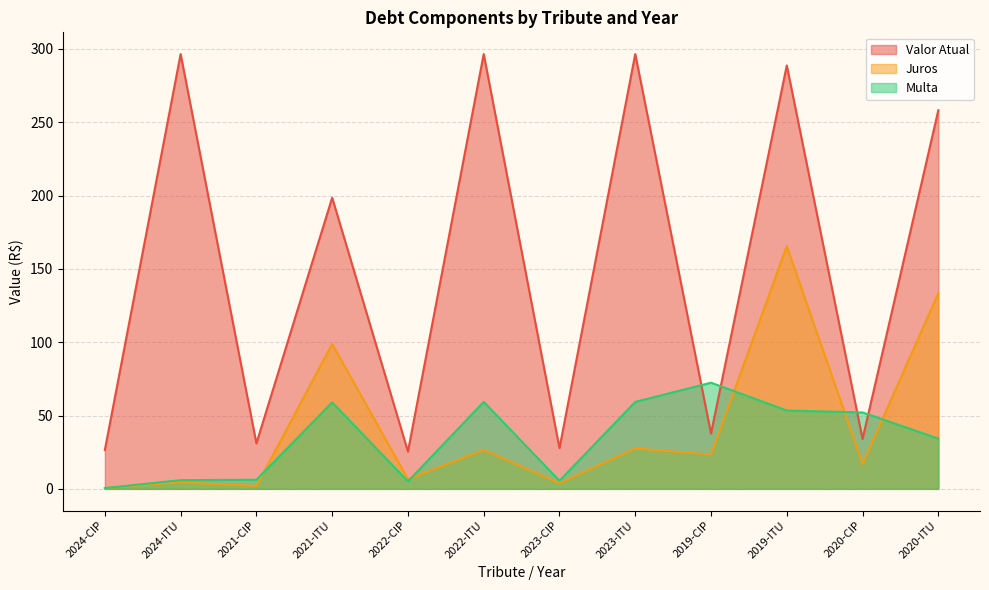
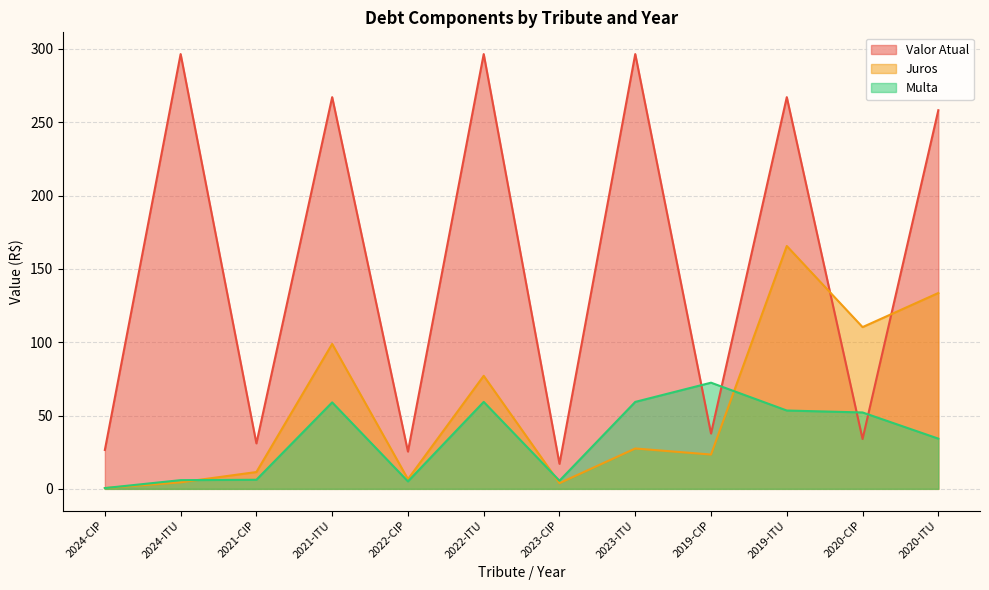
  {
    "Valor Atual": {
      "2024-CIP": 27,
      "2024-ITU": 297,
      "2021-CIP": 31,
-     "2021-ITU": 199,
+     "2021-ITU": 267,
      "2022-CIP": 25,
      "2022-ITU": 297,
-     "2023-CIP": 28,
+     "2023-CIP": 17,
      "2023-ITU": 297,
      "2019-CIP": 38,
-     "2019-ITU": 289,
+     "2019-ITU": 267,
      "2020-CIP": 34,
      "2020-ITU": 258
    },
    "Juros": {
-     "2021-CIP": 2,
+     "2021-CIP": 11,
      "2021-ITU": 99,
-     "2022-ITU": 27,
+     "2022-ITU": 77,
      "2023-ITU": 28,
      "2019-CIP": 23,
      "2019-ITU": 166,
-     "2020-CIP": 17,
+     "2020-CIP": 110,
      "2020-ITU": 134
    },
    "Multa": {
      "2021-CIP": 6,
      "2021-ITU": 59,
      "2022-ITU": 59,
      "2023-ITU": 59,
      "2019-CIP": 72,
      "2019-ITU": 53,
      "2020-CIP": 52,
      "2020-ITU": 34
    }
  }
